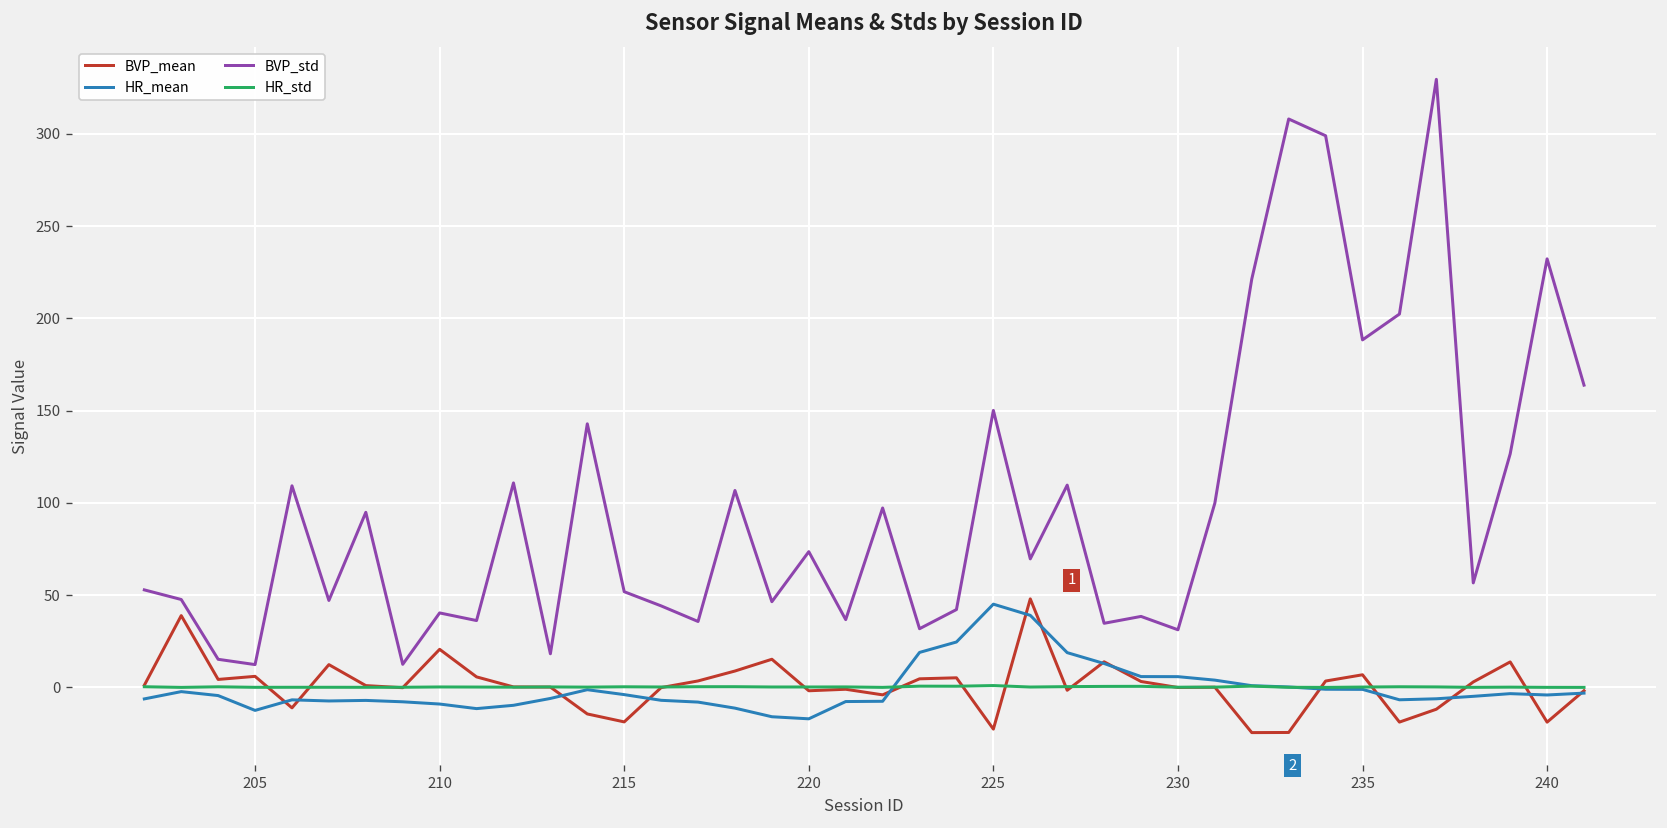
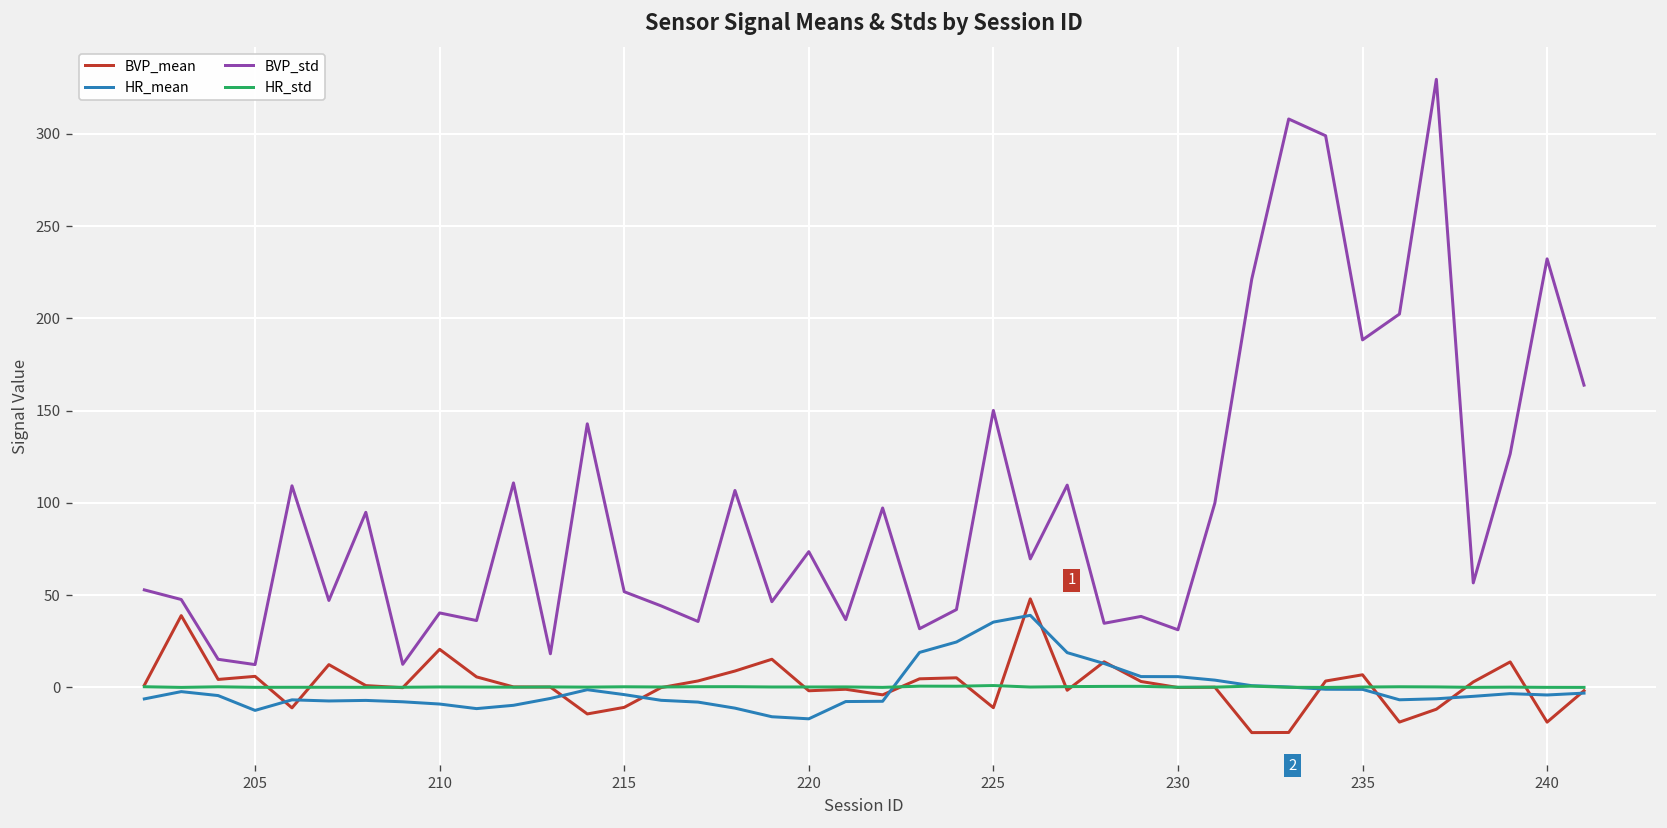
  {
    "BVP_mean": {
      "205": 6,
      "210": 21,
-     "215": -19,
+     "215": -11,
      "220": -2,
-     "225": -23,
+     "225": -11,
      "235": 7,
      "240": -19
    },
    "HR_mean": {
      "205": -12,
      "210": -9,
      "215": -4,
      "220": -17,
-     "225": 45,
+     "225": 35,
      "230": 6,
      "240": -4
    },
    "BVP_std": {
      "205": 12,
      "210": 40,
      "215": 52,
      "220": 74,
      "225": 150,
      "230": 31,
      "235": 188,
      "240": 232
    },
    "HR_std": {
      "205": 0,
      "210": 0,
      "215": 0,
      "220": 0,
      "225": 1,
      "240": 0
    }
  }
